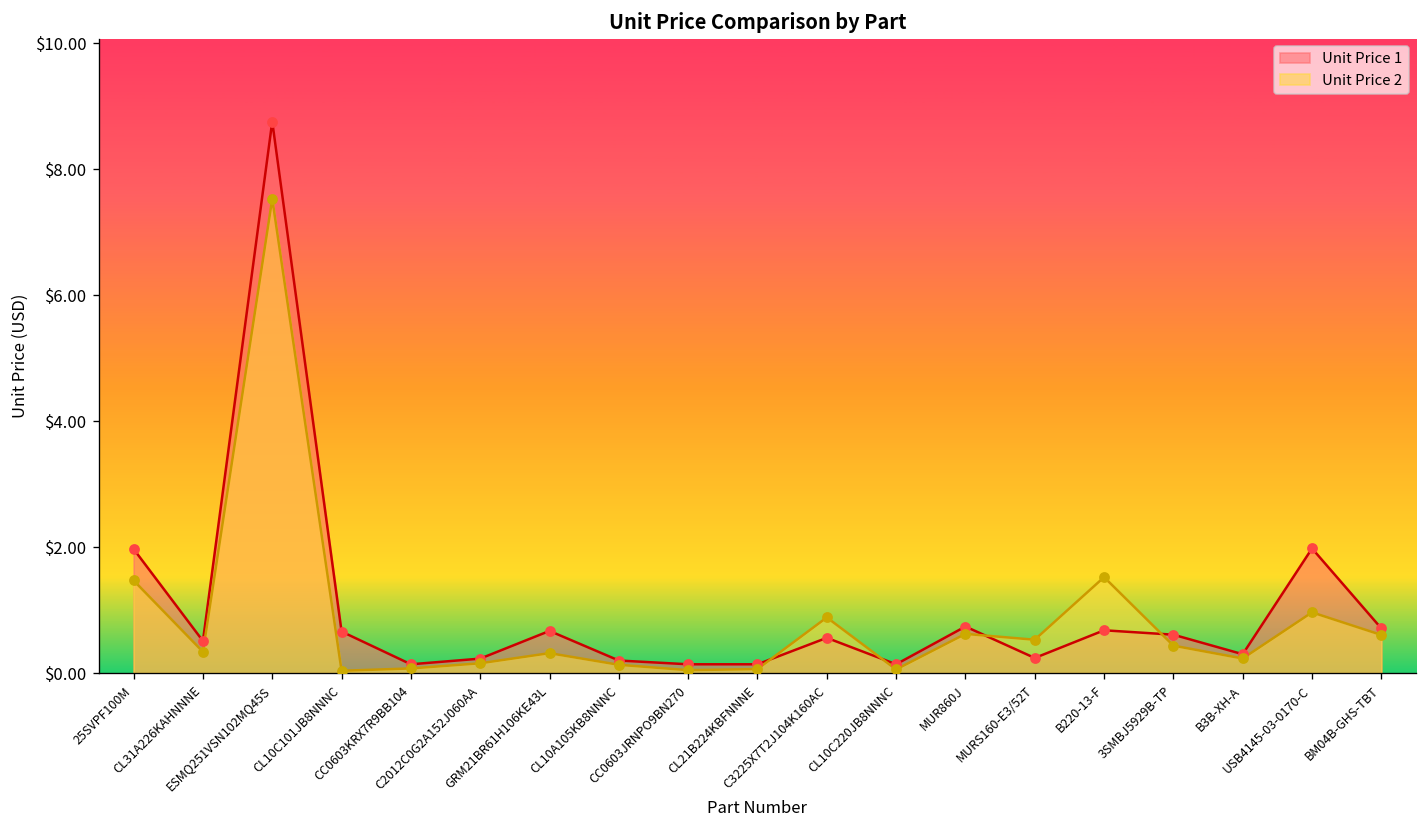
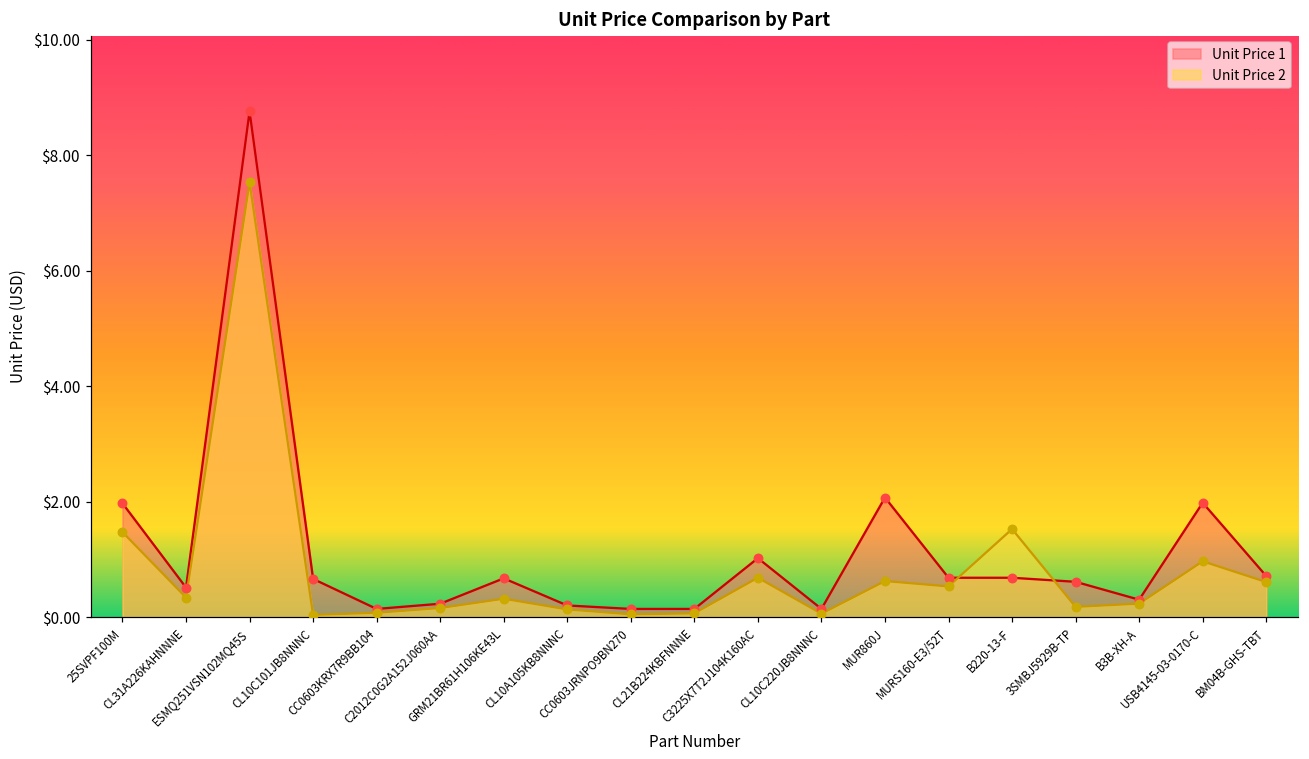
  {
    "Unit Price 1": {
      "25SVPF100M": "$2.0",
      "CL31A226KAHNNNE": "$0.5",
      "ESMQ251VSN102MQ45S": "$8.8",
      "CL10C101JB8NNNC": "$0.7",
      "CC0603KRX7R9BB104": "$0.1",
      "C2012C0G2A152J060AA": "$0.2",
      "GRM21BR61H106KE43L": "$0.7",
      "CL10A105KB8NNNC": "$0.2",
      "CC0603JRNPO9BN270": "$0.1",
      "CL21B224KBFNNNE": "$0.1",
-     "C3225X7T2J104K160AC": "$0.6",
+     "C3225X7T2J104K160AC": "$1.0",
      "CL10C220JB8NNNC": "$0.1",
-     "MUR860J": "$0.7",
-     "MURS160-E3/52T": "$0.2",
+     "MUR860J": "$2.1",
+     "MURS160-E3/52T": "$0.7",
      "B220-13-F": "$0.7",
      "3SMBJ5929B-TP": "$0.6",
      "B3B-XH-A": "$0.3",
      "USB4145-03-0170-C": "$2.0",
      "BM04B-GHS-TBT": "$0.7"
    },
    "Unit Price 2": {
      "25SVPF100M": "$1.5",
      "CL31A226KAHNNNE": "$0.3",
      "ESMQ251VSN102MQ45S": "$7.5",
      "CL10C101JB8NNNC": "$0.0",
      "CC0603KRX7R9BB104": "$0.1",
      "C2012C0G2A152J060AA": "$0.2",
      "GRM21BR61H106KE43L": "$0.3",
      "CL10A105KB8NNNC": "$0.1",
      "CC0603JRNPO9BN270": "$0.0",
      "CL21B224KBFNNNE": "$0.1",
-     "C3225X7T2J104K160AC": "$0.9",
+     "C3225X7T2J104K160AC": "$0.7",
      "CL10C220JB8NNNC": "$0.1",
      "MUR860J": "$0.6",
      "MURS160-E3/52T": "$0.5",
      "B220-13-F": "$1.5",
-     "3SMBJ5929B-TP": "$0.4",
+     "3SMBJ5929B-TP": "$0.2",
      "B3B-XH-A": "$0.2",
      "USB4145-03-0170-C": "$1.0",
      "BM04B-GHS-TBT": "$0.6"
    }
  }
